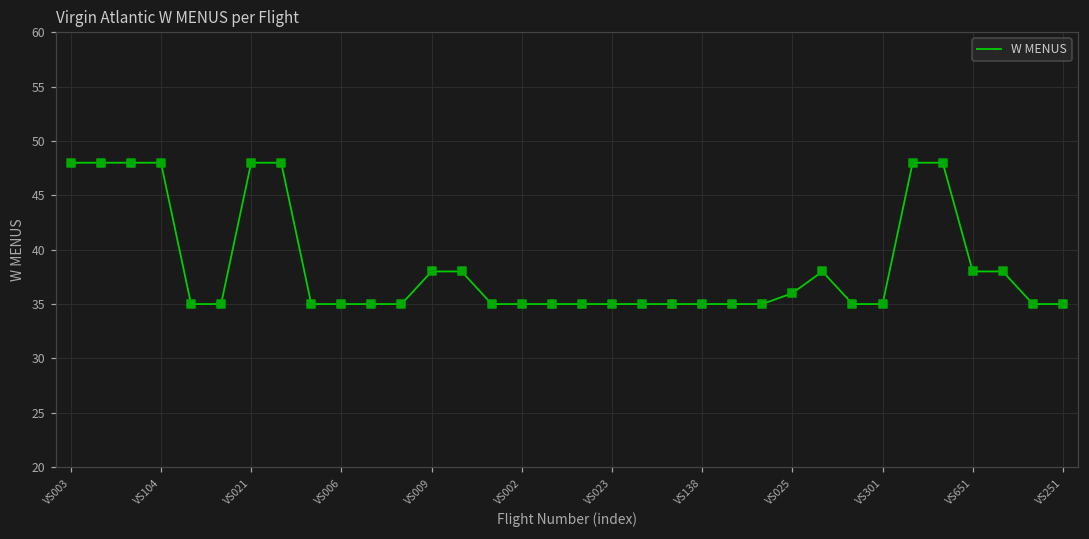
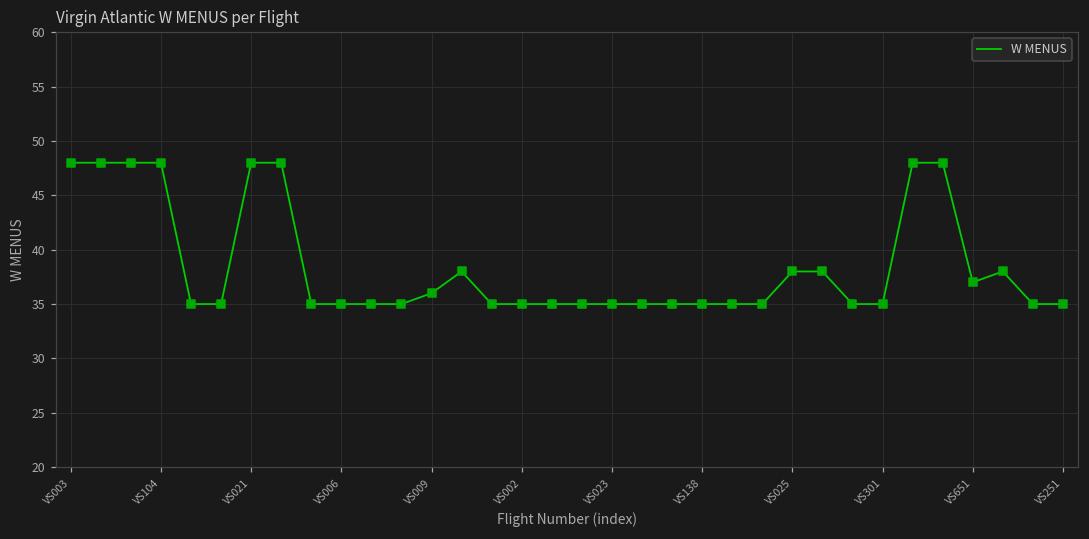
  {
    "VS003": 48,
    "VS104": 48,
    "VS021": 48,
    "VS006": 35,
-   "VS009": 38,
+   "VS009": 36,
    "VS002": 35,
    "VS023": 35,
    "VS138": 35,
-   "VS025": 36,
+   "VS025": 38,
    "VS301": 35,
-   "VS651": 38,
+   "VS651": 37,
    "VS251": 35
  }
